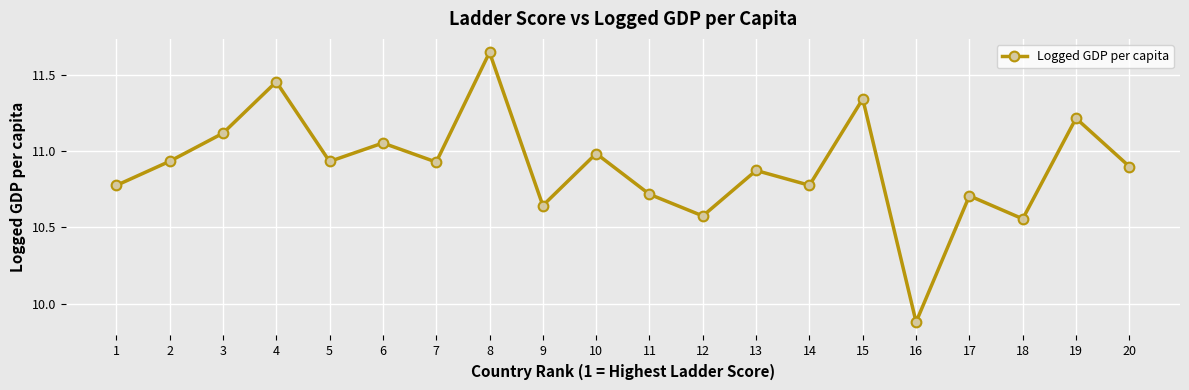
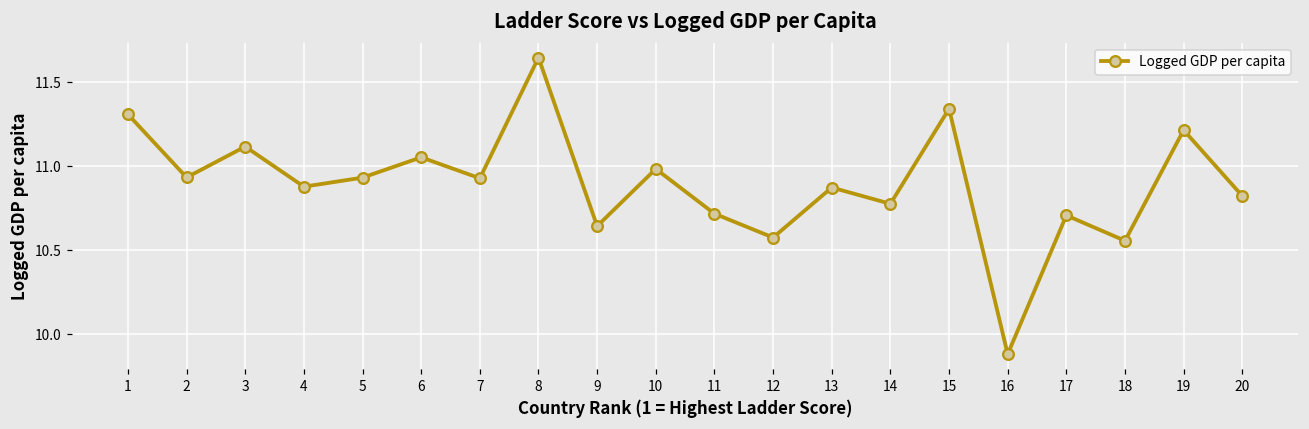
  {
-   "1": 10.78,
+   "1": 11.31,
    "2": 10.93,
    "3": 11.12,
-   "4": 11.45,
+   "4": 10.88,
    "5": 10.93,
    "6": 11.05,
    "7": 10.93,
    "8": 11.65,
    "9": 10.64,
    "10": 10.98,
    "11": 10.72,
    "12": 10.58,
    "13": 10.87,
    "14": 10.78,
    "15": 11.34,
    "16": 9.88,
    "17": 10.71,
    "18": 10.56,
    "19": 11.22,
-   "20": 10.90
+   "20": 10.82
  }
